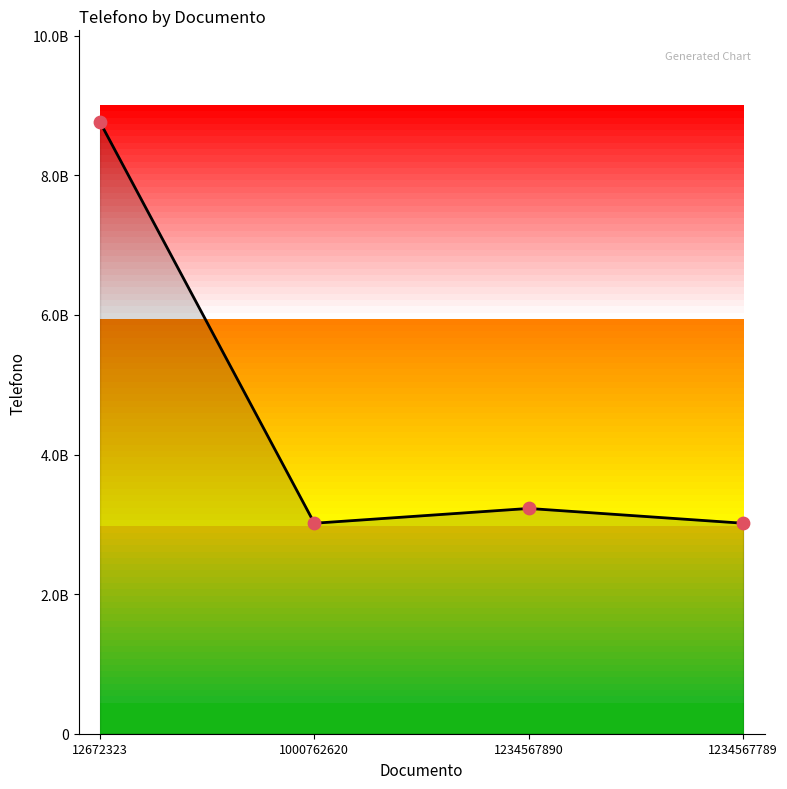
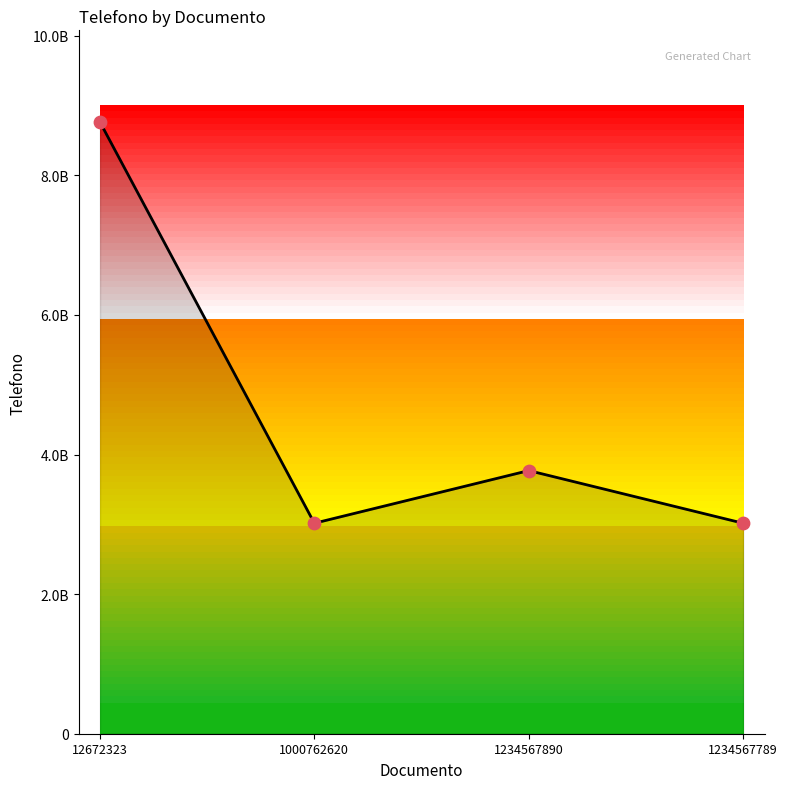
  {
    "12672323": 8800000000,
    "1000762620": 3000000000,
-   "1234567890": 3200000000,
+   "1234567890": 3800000000,
    "1234567789": 3000000000
  }
